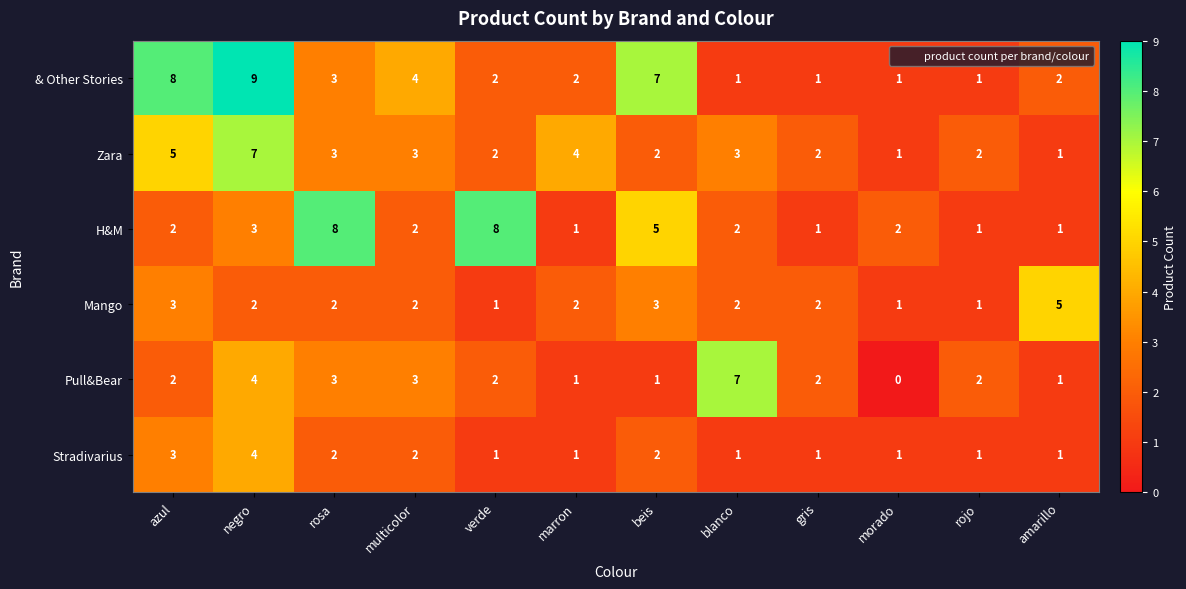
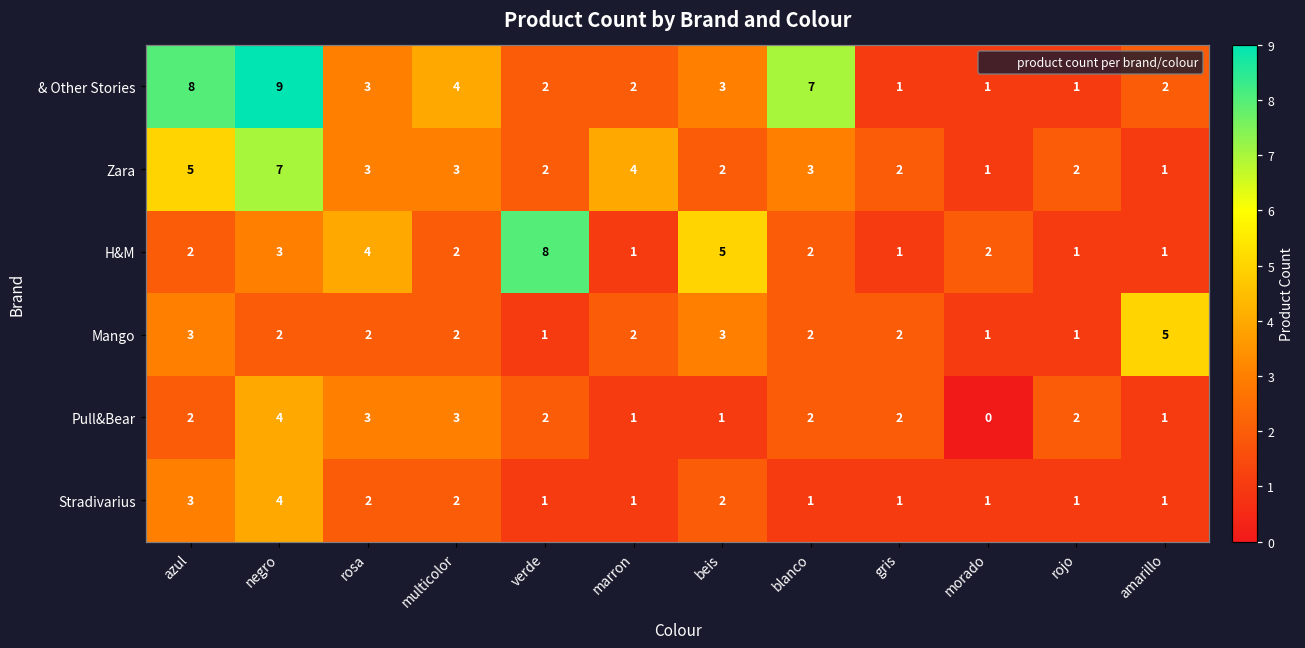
  {
    "& Other Stories": {
      "azul": 8,
      "negro": 9,
      "rosa": 3,
      "multicolor": 4,
      "verde": 2,
      "marron": 2,
-     "beis": 7,
-     "blanco": 1,
+     "beis": 3,
+     "blanco": 7,
      "gris": 1,
      "morado": 1,
      "rojo": 1,
      "amarillo": 2
    },
    "Zara": {
      "azul": 5,
      "negro": 7,
      "rosa": 3,
      "multicolor": 3,
      "verde": 2,
      "marron": 4,
      "beis": 2,
      "blanco": 3,
      "gris": 2,
      "morado": 1,
      "rojo": 2,
      "amarillo": 1
    },
    "H&M": {
      "azul": 2,
      "negro": 3,
-     "rosa": 8,
+     "rosa": 4,
      "multicolor": 2,
      "verde": 8,
      "marron": 1,
      "beis": 5,
      "blanco": 2,
      "gris": 1,
      "morado": 2,
      "rojo": 1,
      "amarillo": 1
    },
    "Mango": {
      "azul": 3,
      "negro": 2,
      "rosa": 2,
      "multicolor": 2,
      "verde": 1,
      "marron": 2,
      "beis": 3,
      "blanco": 2,
      "gris": 2,
      "morado": 1,
      "rojo": 1,
      "amarillo": 5
    },
    "Pull&Bear": {
      "azul": 2,
      "negro": 4,
      "rosa": 3,
      "multicolor": 3,
      "verde": 2,
      "marron": 1,
      "beis": 1,
-     "blanco": 7,
+     "blanco": 2,
      "gris": 2,
      "morado": 0,
      "rojo": 2,
      "amarillo": 1
    },
    "Stradivarius": {
      "azul": 3,
      "negro": 4,
      "rosa": 2,
      "multicolor": 2,
      "verde": 1,
      "marron": 1,
      "beis": 2,
      "blanco": 1,
      "gris": 1,
      "morado": 1,
      "rojo": 1,
      "amarillo": 1
    }
  }
